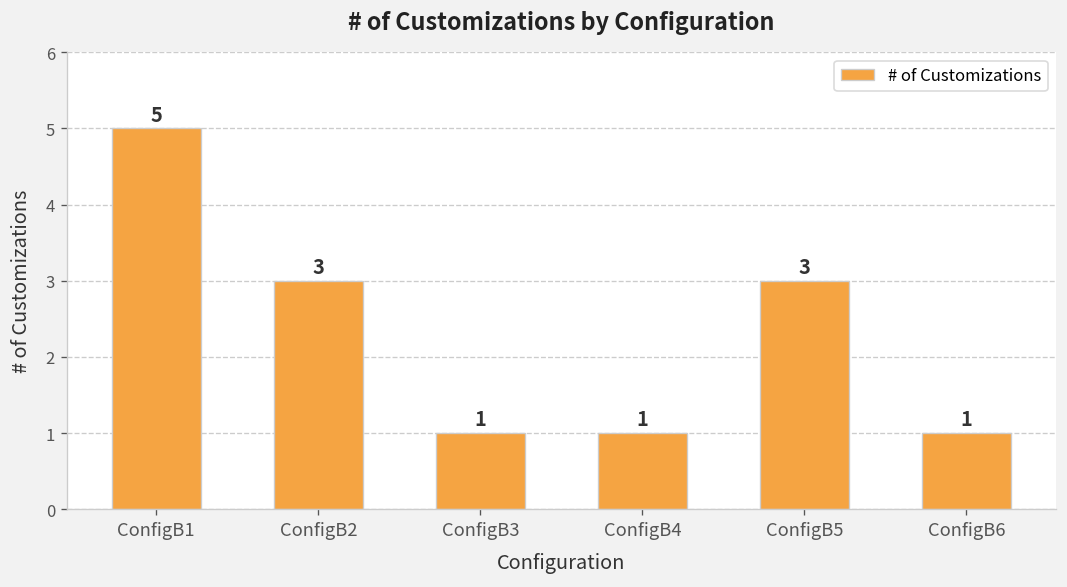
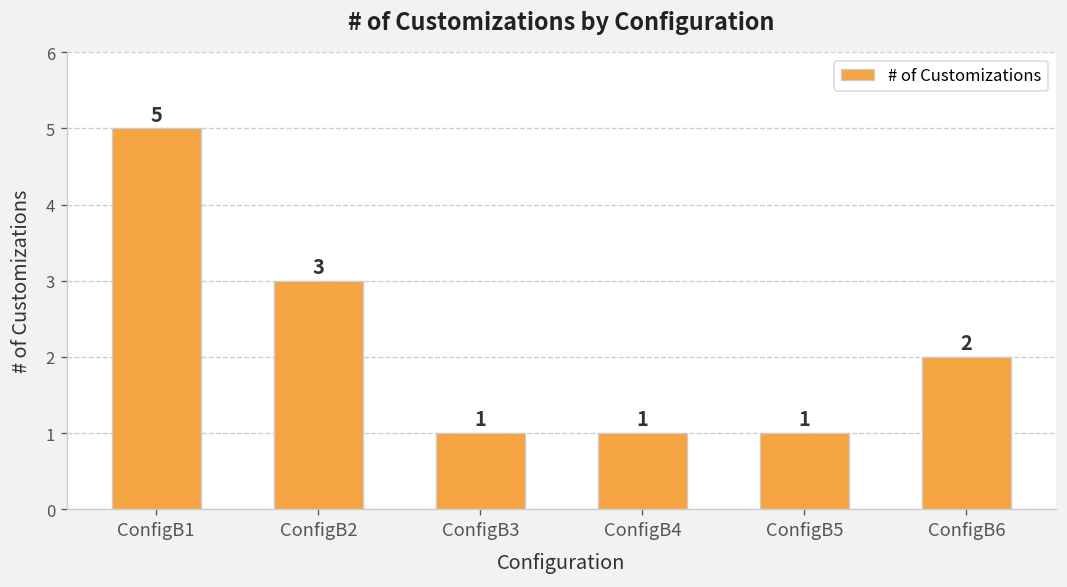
  {
    "ConfigB1": 5,
    "ConfigB2": 3,
    "ConfigB3": 1,
    "ConfigB4": 1,
-   "ConfigB5": 3,
-   "ConfigB6": 1
+   "ConfigB5": 1,
+   "ConfigB6": 2
  }
